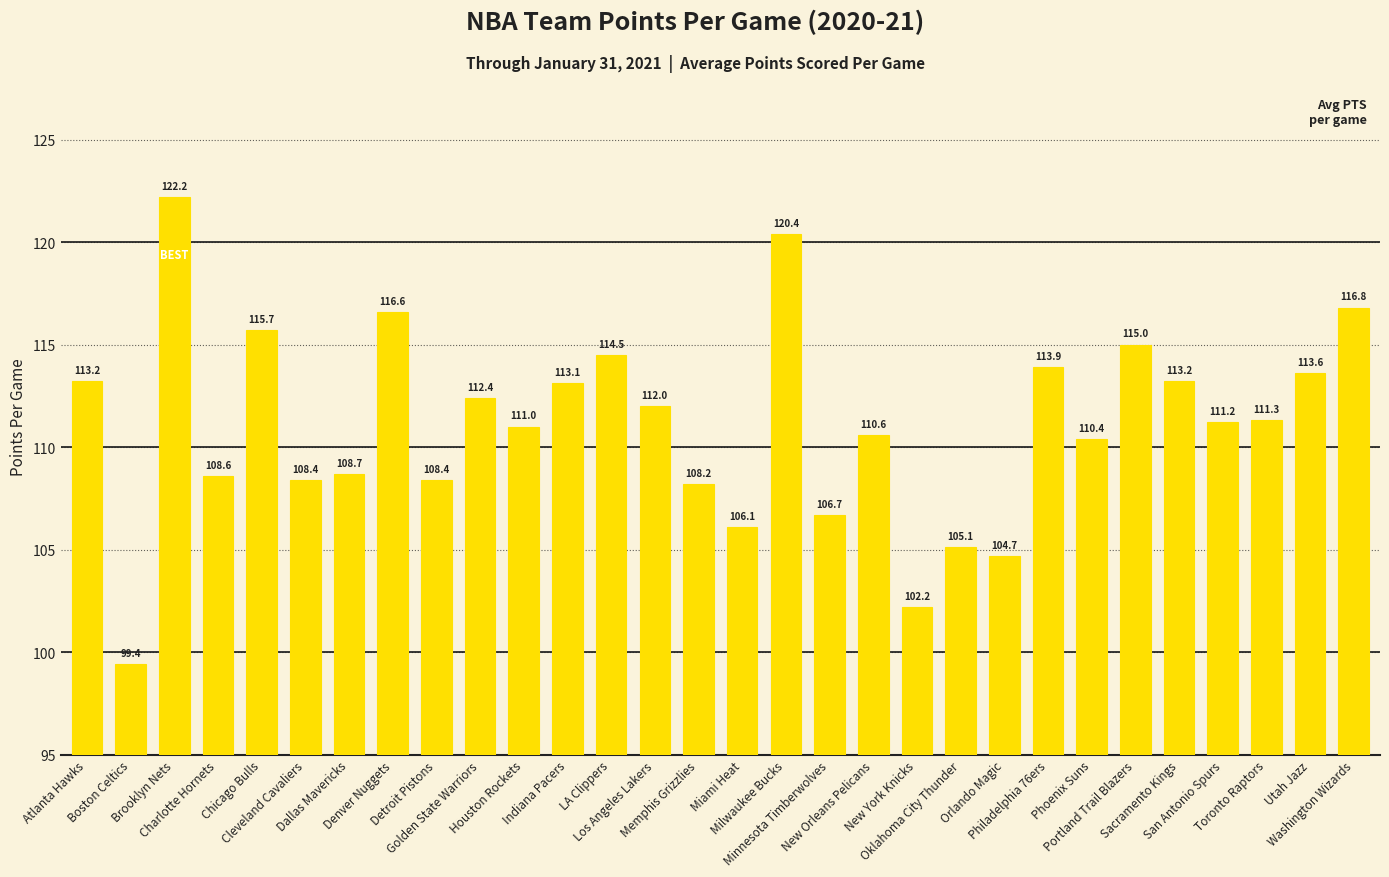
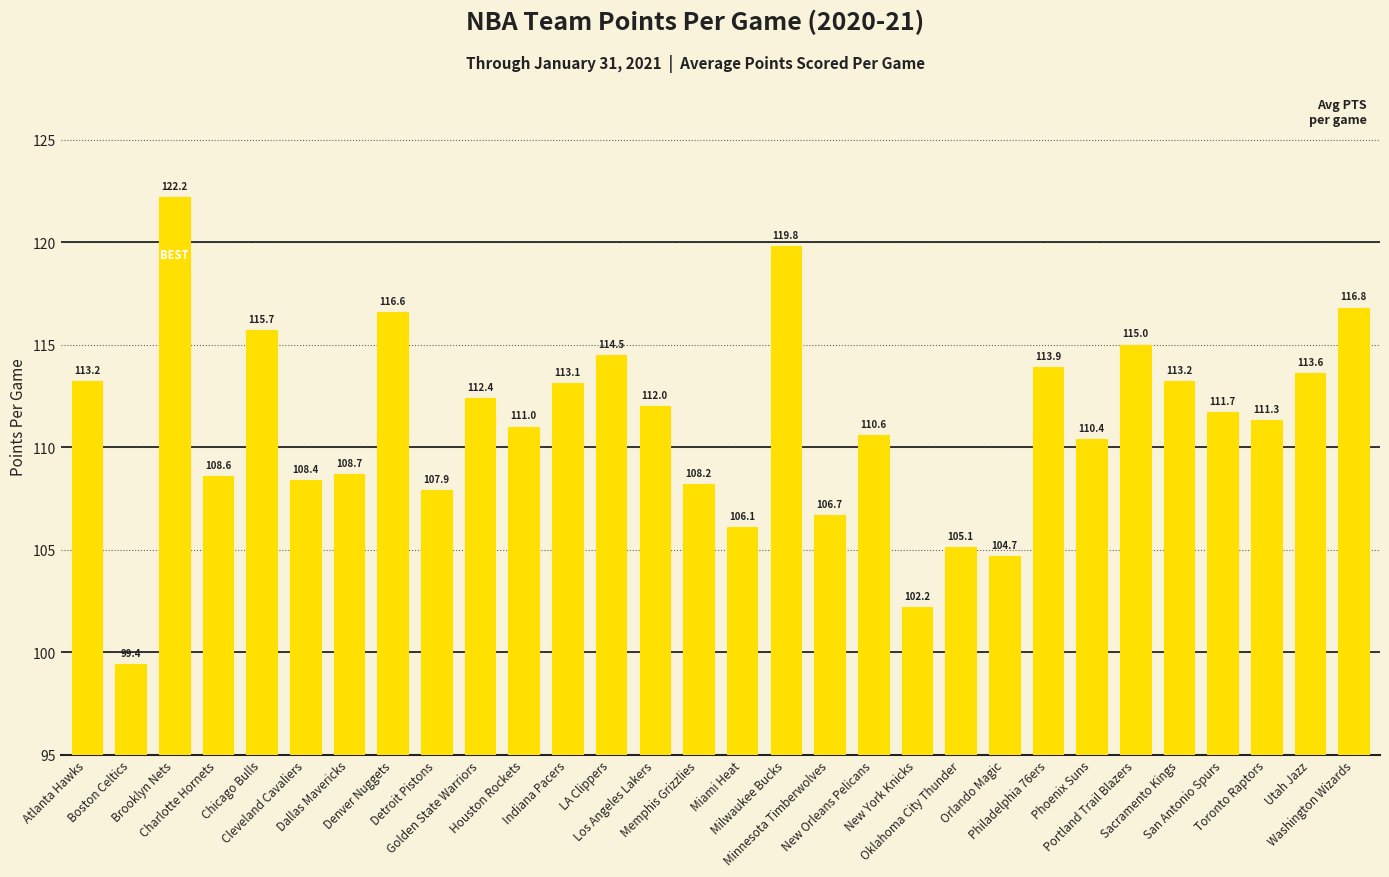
  {
    "Atlanta Hawks": 113.2,
    "Boston Celtics": 99.4,
    "Brooklyn Nets": 122.2,
    "Charlotte Hornets": 108.6,
    "Chicago Bulls": 115.7,
    "Cleveland Cavaliers": 108.4,
    "Dallas Mavericks": 108.7,
    "Denver Nuggets": 116.6,
-   "Detroit Pistons": 108.4,
+   "Detroit Pistons": 107.9,
    "Golden State Warriors": 112.4,
    "Houston Rockets": 111.0,
    "Indiana Pacers": 113.1,
    "LA Clippers": 114.5,
    "Los Angeles Lakers": 112.0,
    "Memphis Grizzlies": 108.2,
    "Miami Heat": 106.1,
-   "Milwaukee Bucks": 120.4,
+   "Milwaukee Bucks": 119.8,
    "Minnesota Timberwolves": 106.7,
    "New Orleans Pelicans": 110.6,
    "New York Knicks": 102.2,
    "Oklahoma City Thunder": 105.1,
    "Orlando Magic": 104.7,
    "Philadelphia 76ers": 113.9,
    "Phoenix Suns": 110.4,
    "Portland Trail Blazers": 115.0,
    "Sacramento Kings": 113.2,
-   "San Antonio Spurs": 111.2,
+   "San Antonio Spurs": 111.7,
    "Toronto Raptors": 111.3,
    "Utah Jazz": 113.6,
    "Washington Wizards": 116.8
  }
